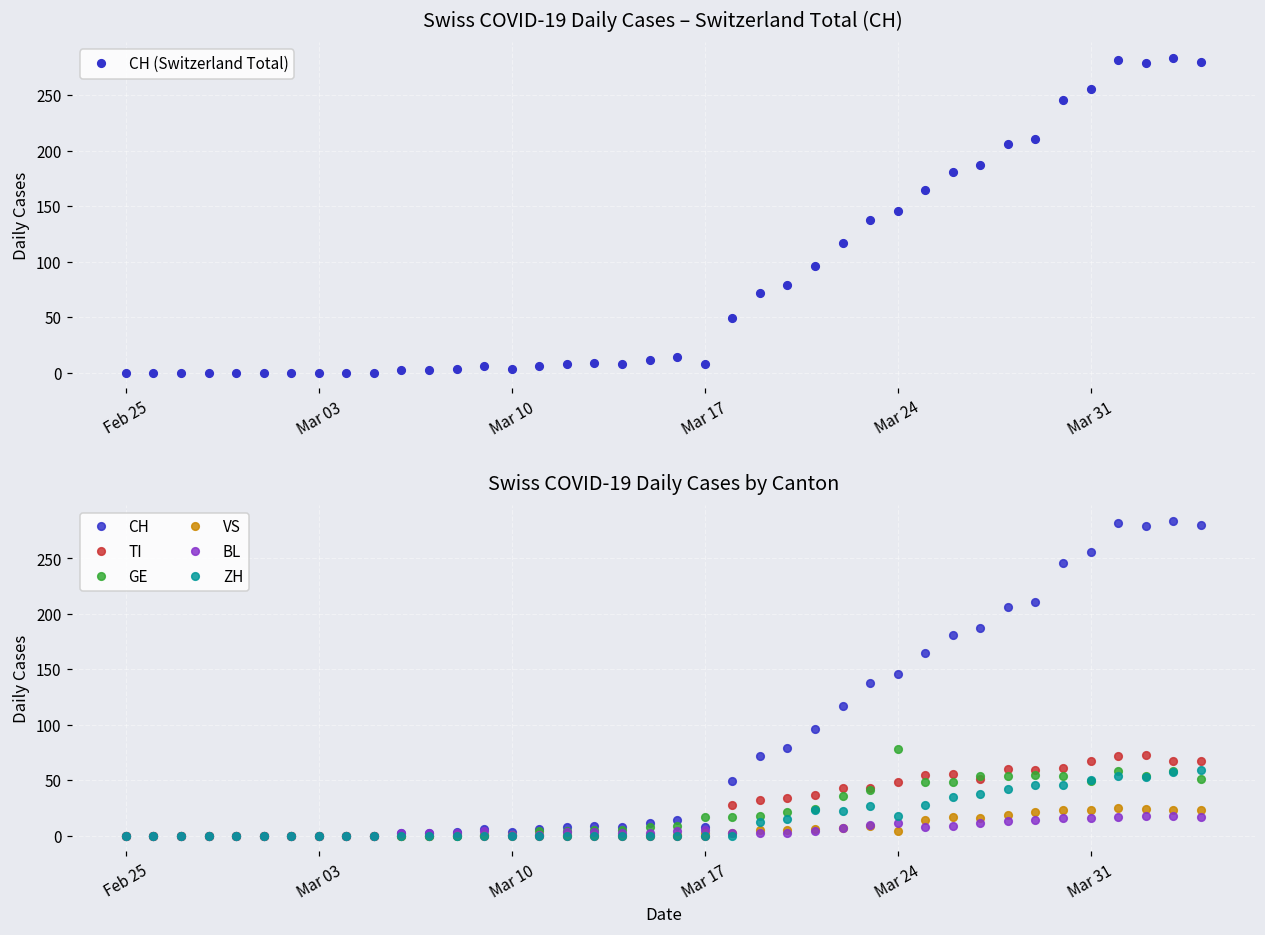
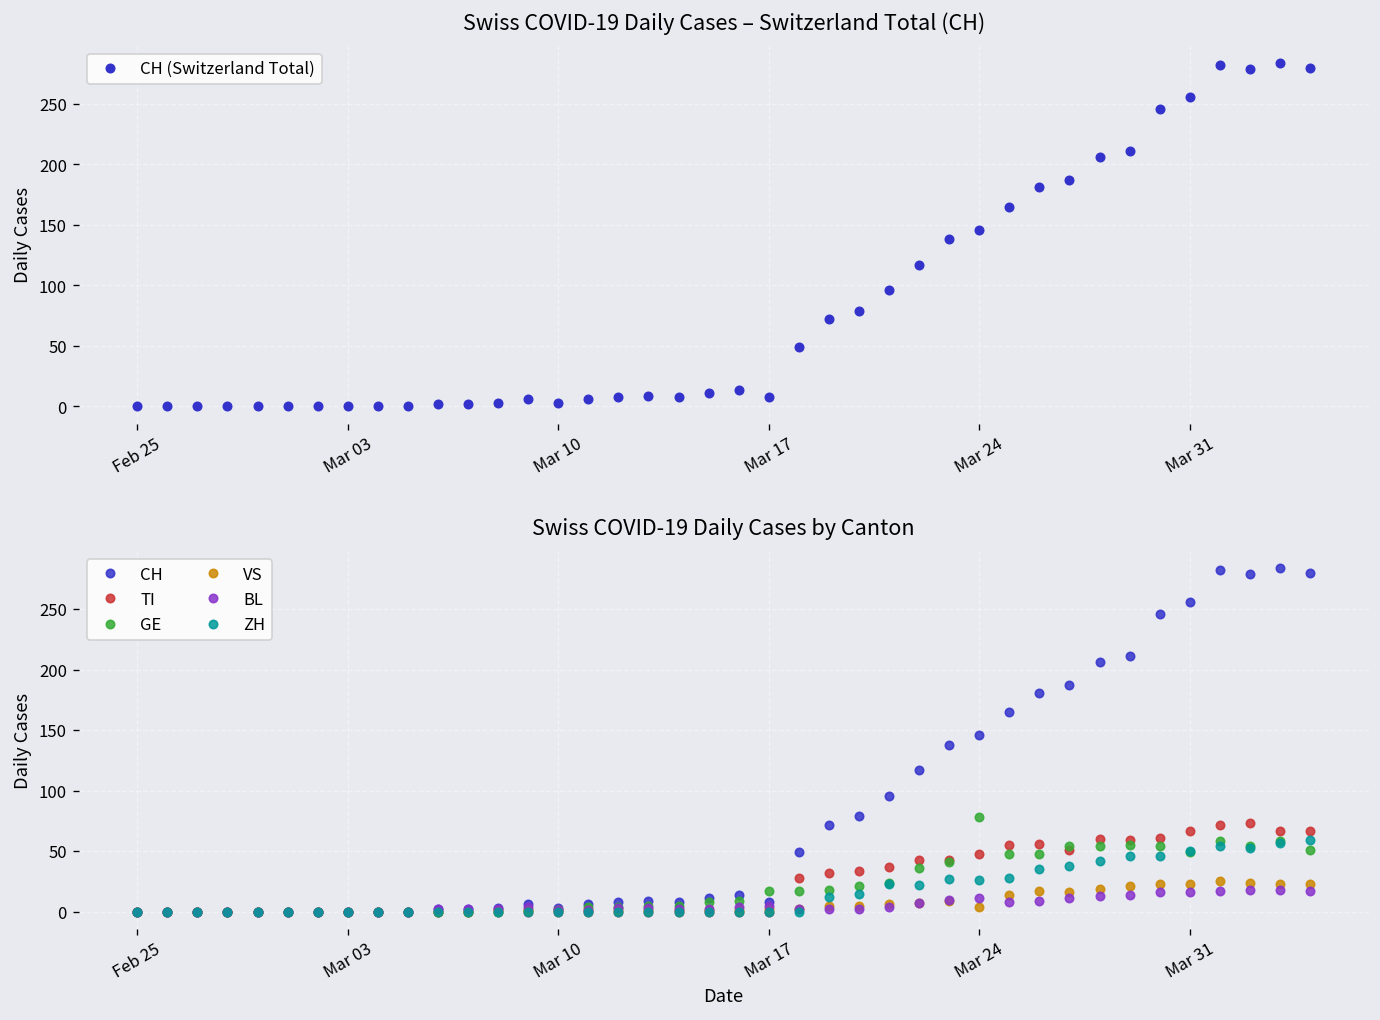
  {
    "Swiss COVID-19 Daily Cases – Switzerland Total (CH)": {
      "Feb 25": 0,
      "Mar 03": 0,
      "Mar 10": 3,
      "Mar 17": 8,
      "Mar 24": 146,
      "Mar 31": 256
    },
    "Swiss COVID-19 Daily Cases by Canton": {
      "CH": {
        "Mar 17": 8,
        "Mar 24": 146,
        "Mar 31": 256
      },
      "TI": {
        "Mar 24": 48,
        "Mar 31": 67
      },
      "GE": {
        "Mar 17": 17,
        "Mar 24": 78
      },
      "VS": {
        "Mar 24": 4,
        "Mar 31": 23
      },
      "BL": {
        "Mar 17": 5,
        "Mar 24": 11,
        "Mar 31": 16
      },
      "ZH": {
-       "Mar 24": 18
+       "Mar 24": 26
      }
    }
  }
